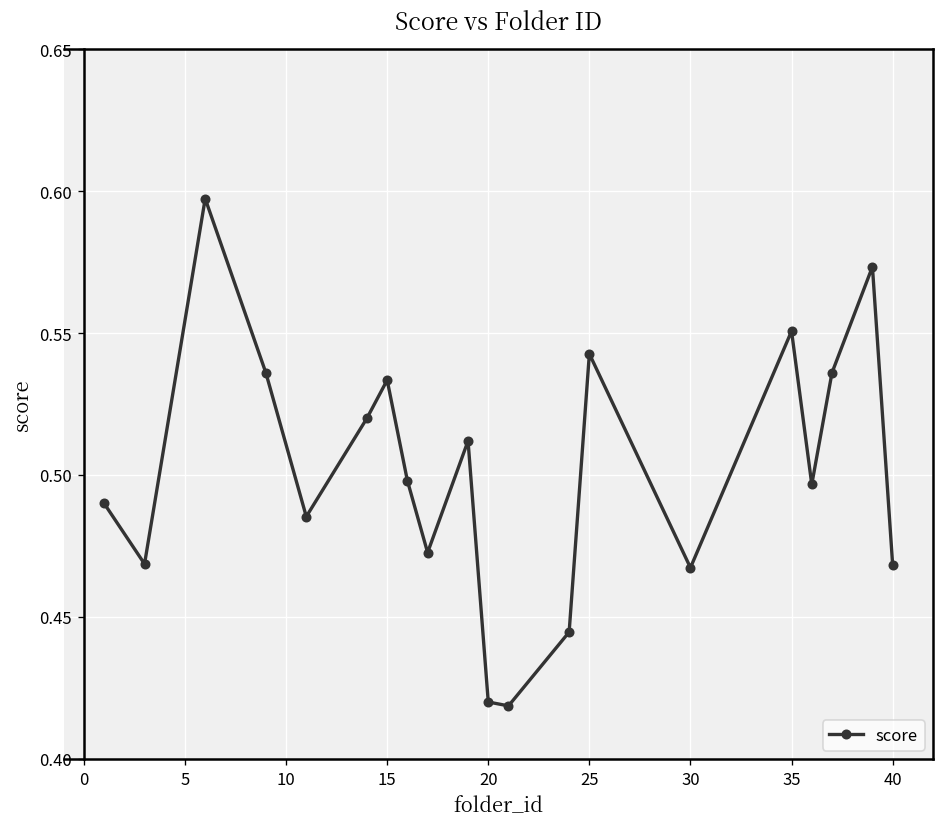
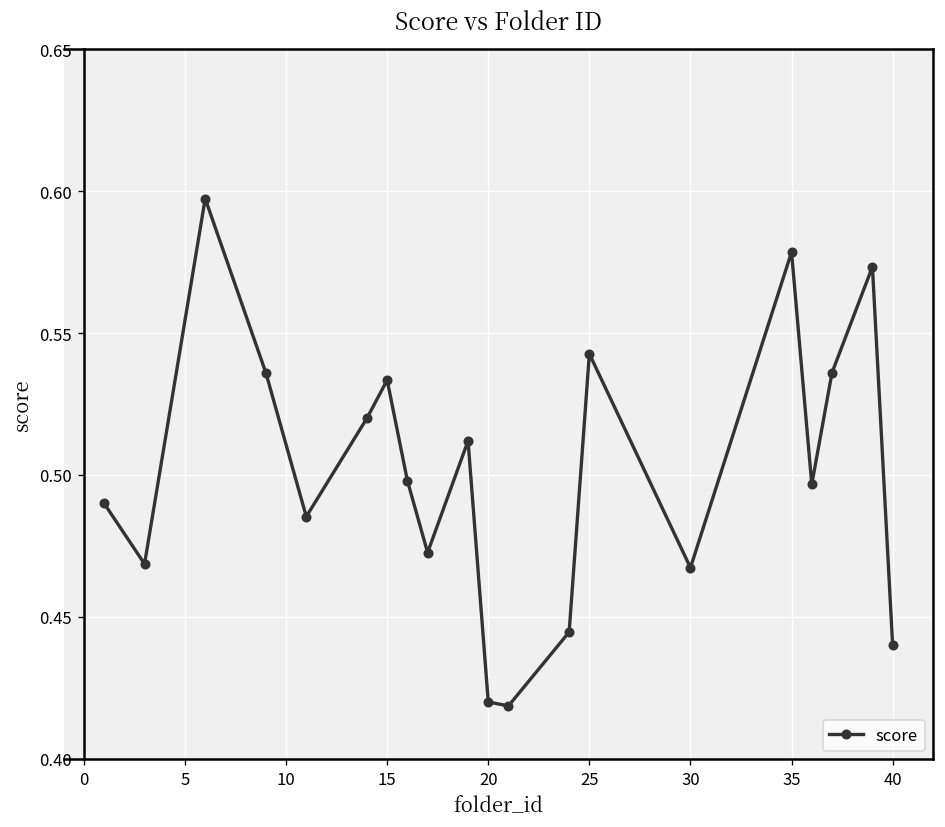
  {
    "15": 0.533,
    "20": 0.420,
    "25": 0.543,
    "30": 0.467,
-   "35": 0.551,
-   "40": 0.468
+   "35": 0.579,
+   "40": 0.440
  }
